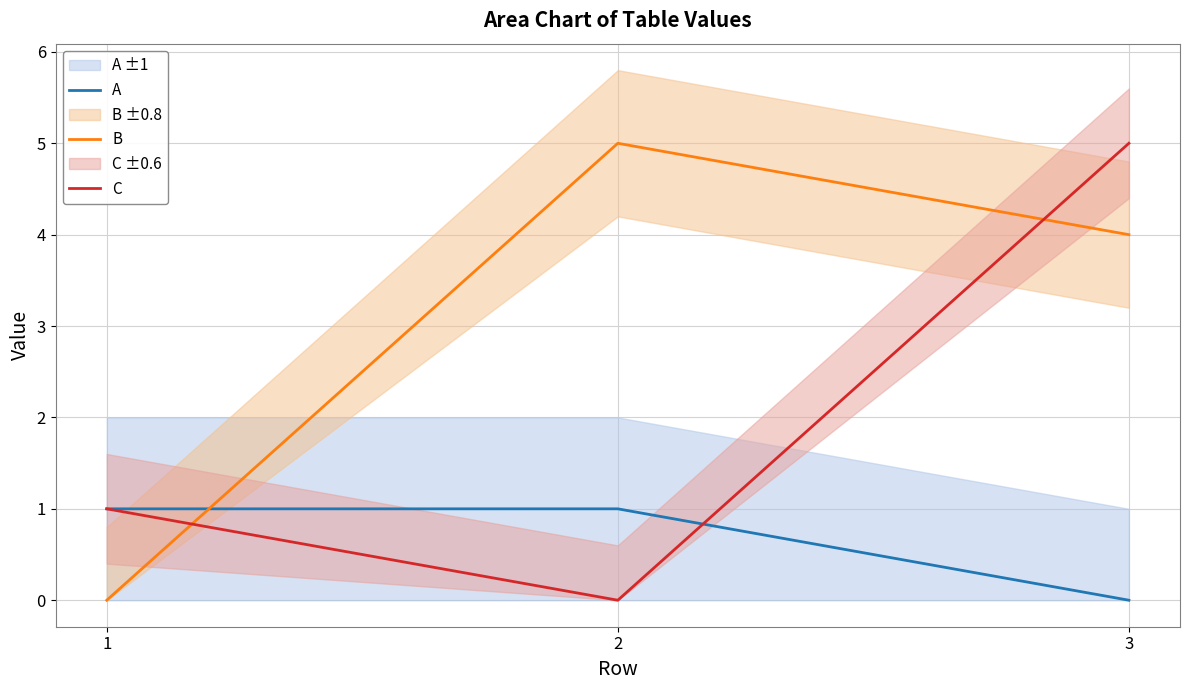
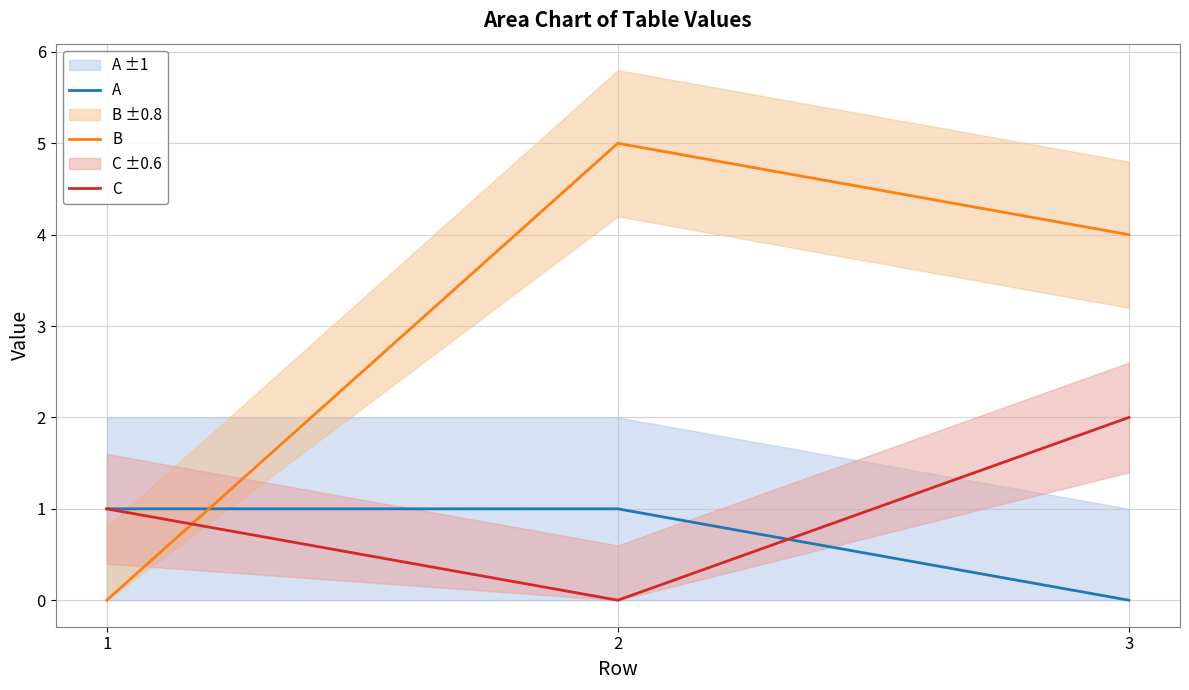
  {
    "A ±1": {
      "1": 2,
      "2": 2,
      "3": 1
    },
    "A": {
      "2": 1,
      "3": 0
    },
    "B": {
      "1": 0,
      "2": 5,
      "3": 4
    },
    "C": {
      "2": 0,
-     "3": 5
+     "3": 2
    }
  }
